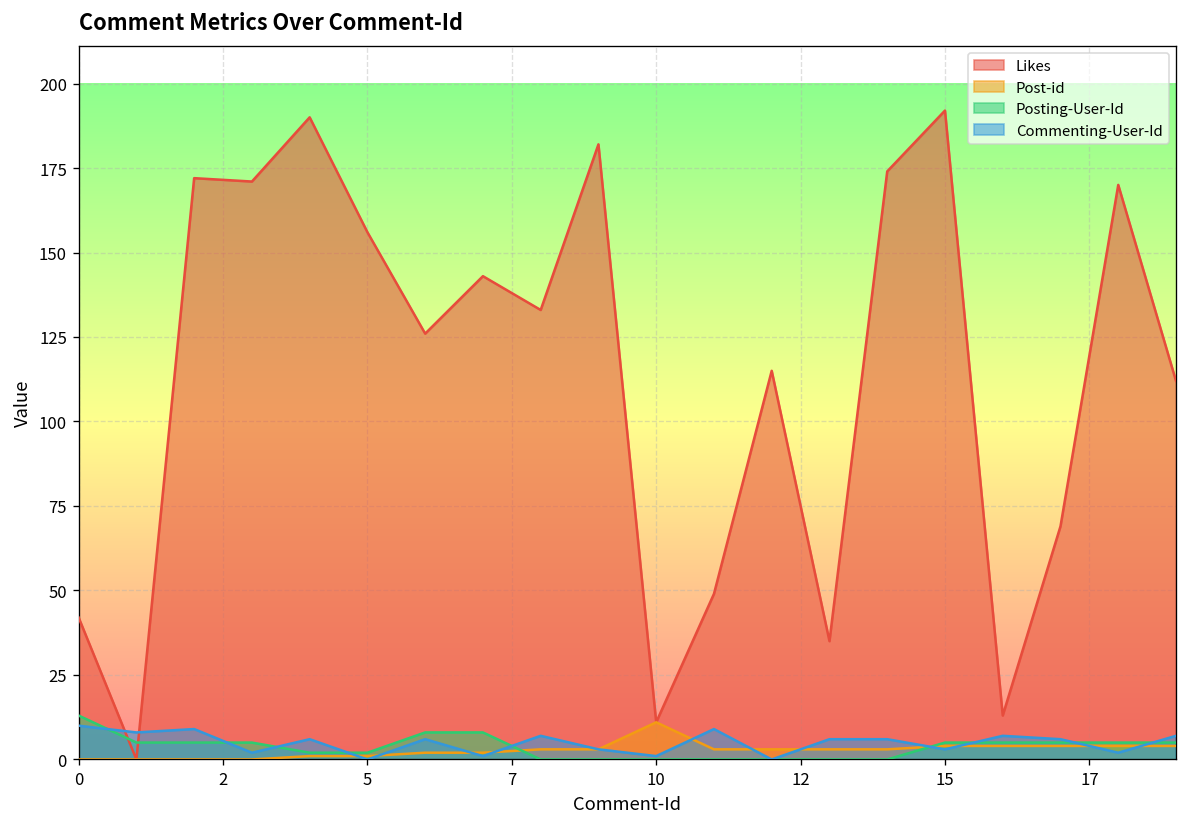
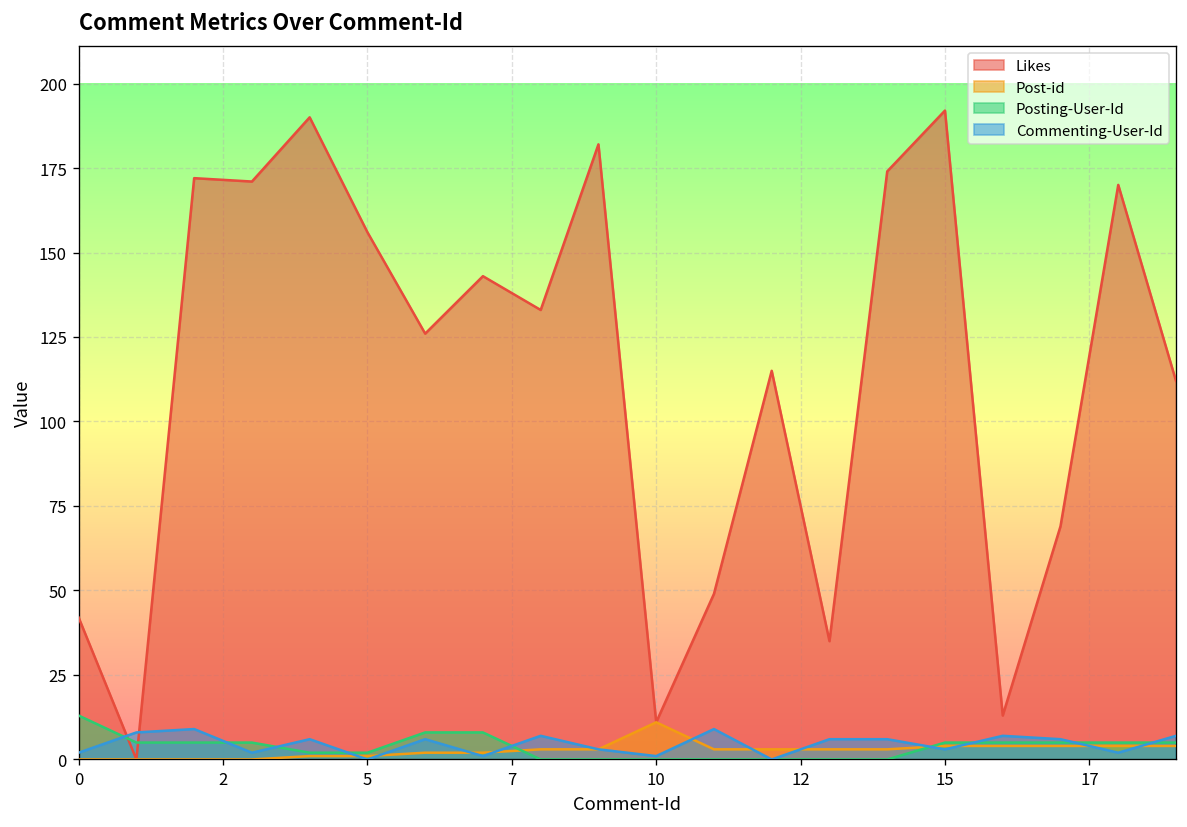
  {
    "Likes": {
      "0": 42,
      "5": 156,
      "15": 192
    },
    "Post-id": {
      "0": 0,
      "5": 1,
      "15": 4
    },
    "Posting-User-Id": {
      "0": 13,
      "5": 2,
      "10": 0,
      "15": 5
    },
    "Commenting-User-Id": {
-     "0": 10,
+     "0": 2,
      "5": 0,
      "10": 1,
      "15": 3
    }
  }
